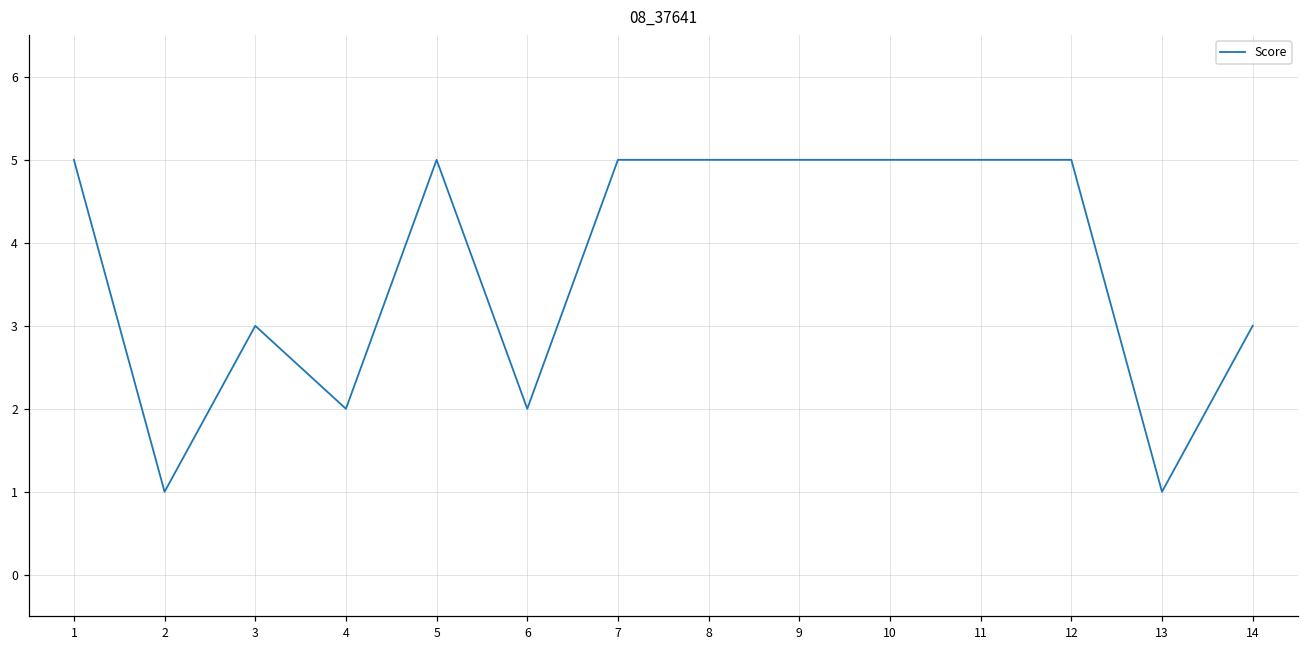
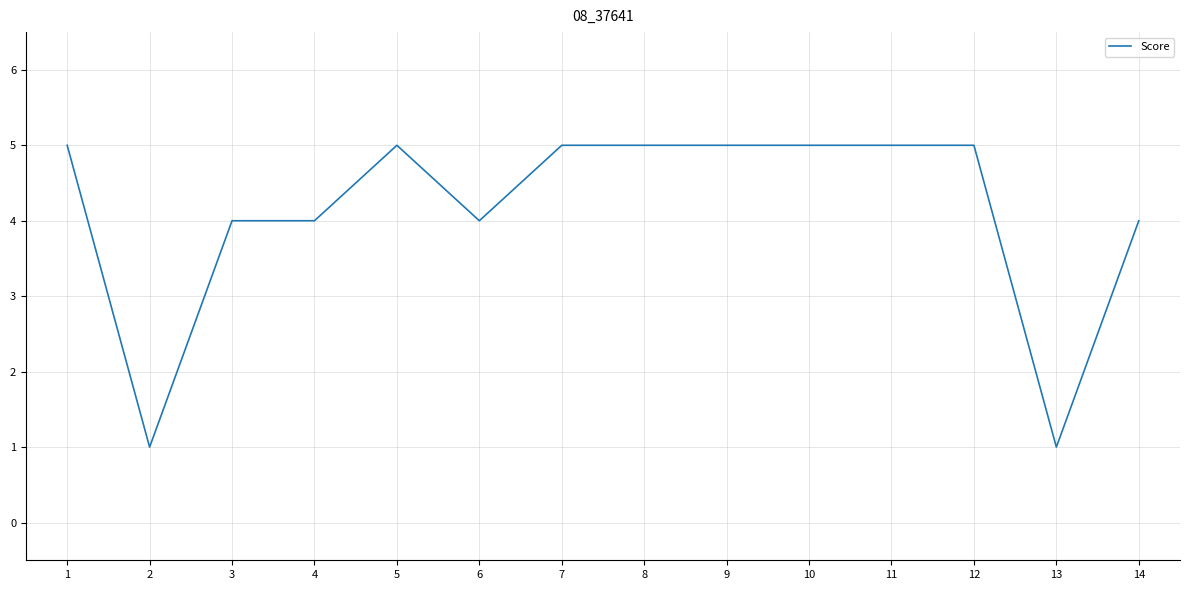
  {
    "1": 5,
    "2": 1,
-   "3": 3,
-   "4": 2,
+   "3": 4,
+   "4": 4,
    "5": 5,
-   "6": 2,
+   "6": 4,
    "7": 5,
    "8": 5,
    "9": 5,
    "10": 5,
    "11": 5,
    "12": 5,
    "13": 1,
-   "14": 3
+   "14": 4
  }
